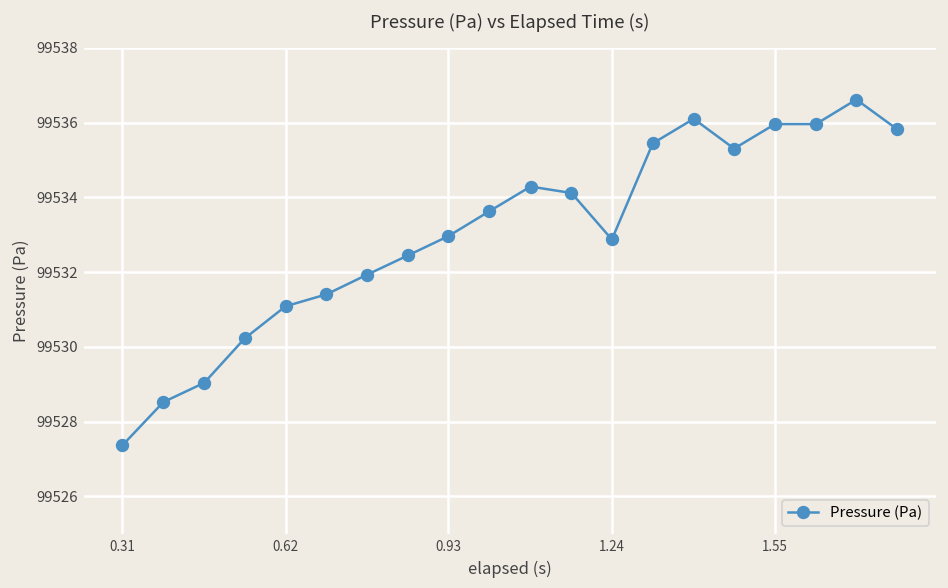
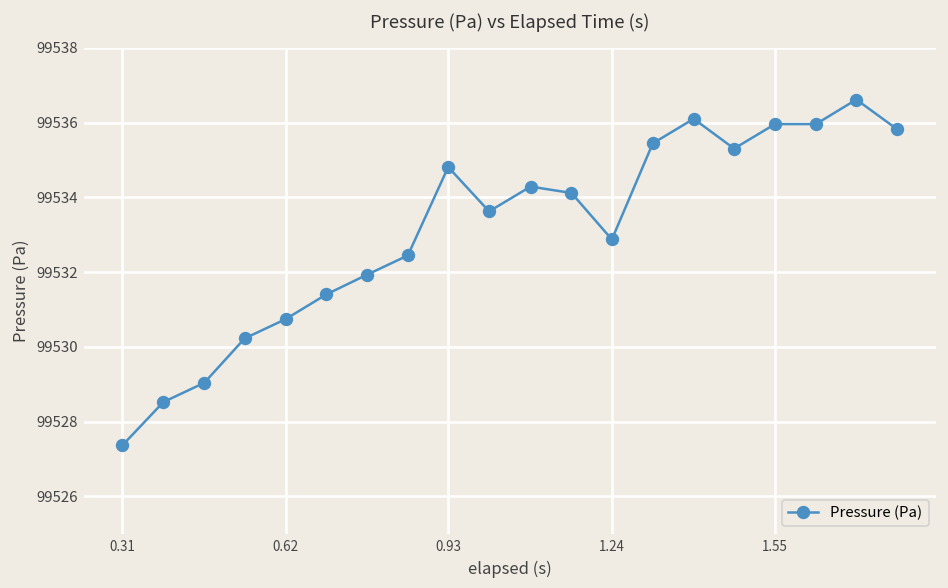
  {
    "0.31": 99527.4,
-   "0.62": 99531.1,
-   "0.93": 99533.0,
+   "0.62": 99530.7,
+   "0.93": 99534.8,
    "1.24": 99532.9,
    "1.55": 99536.0
  }
